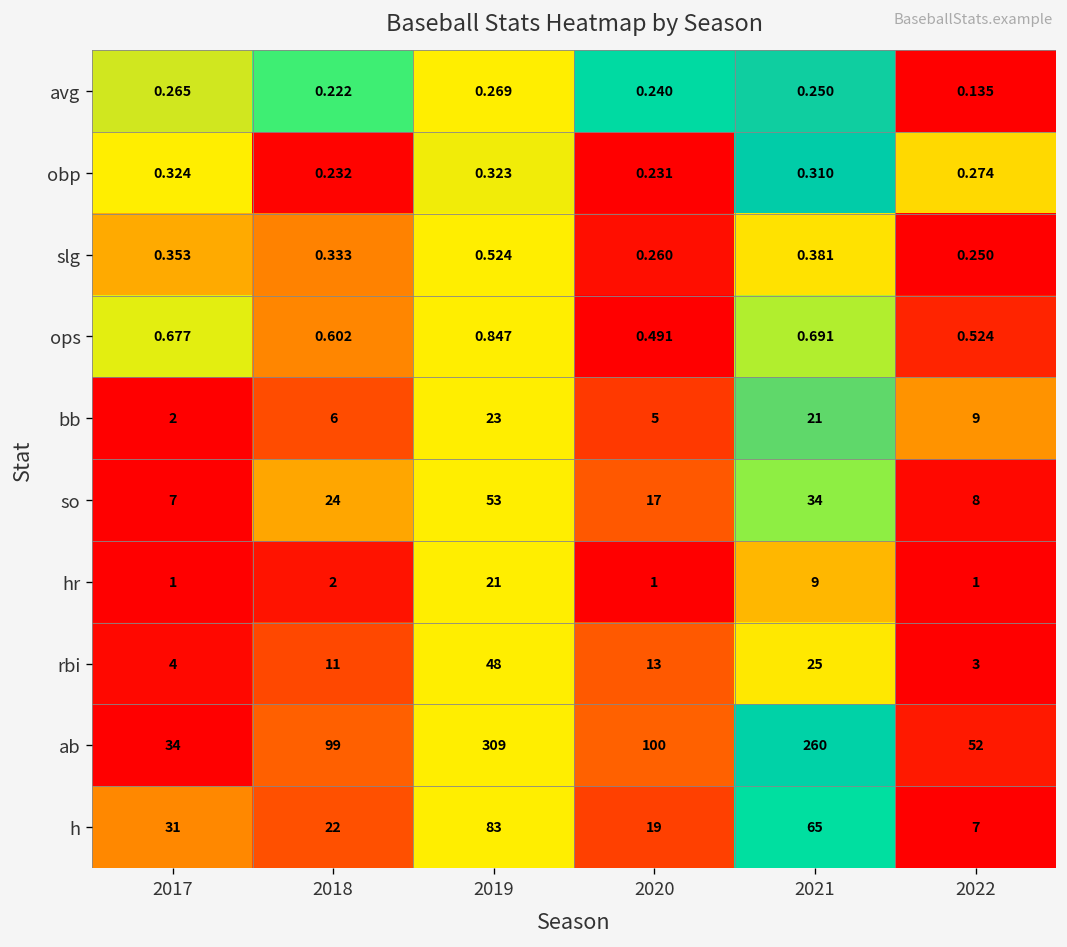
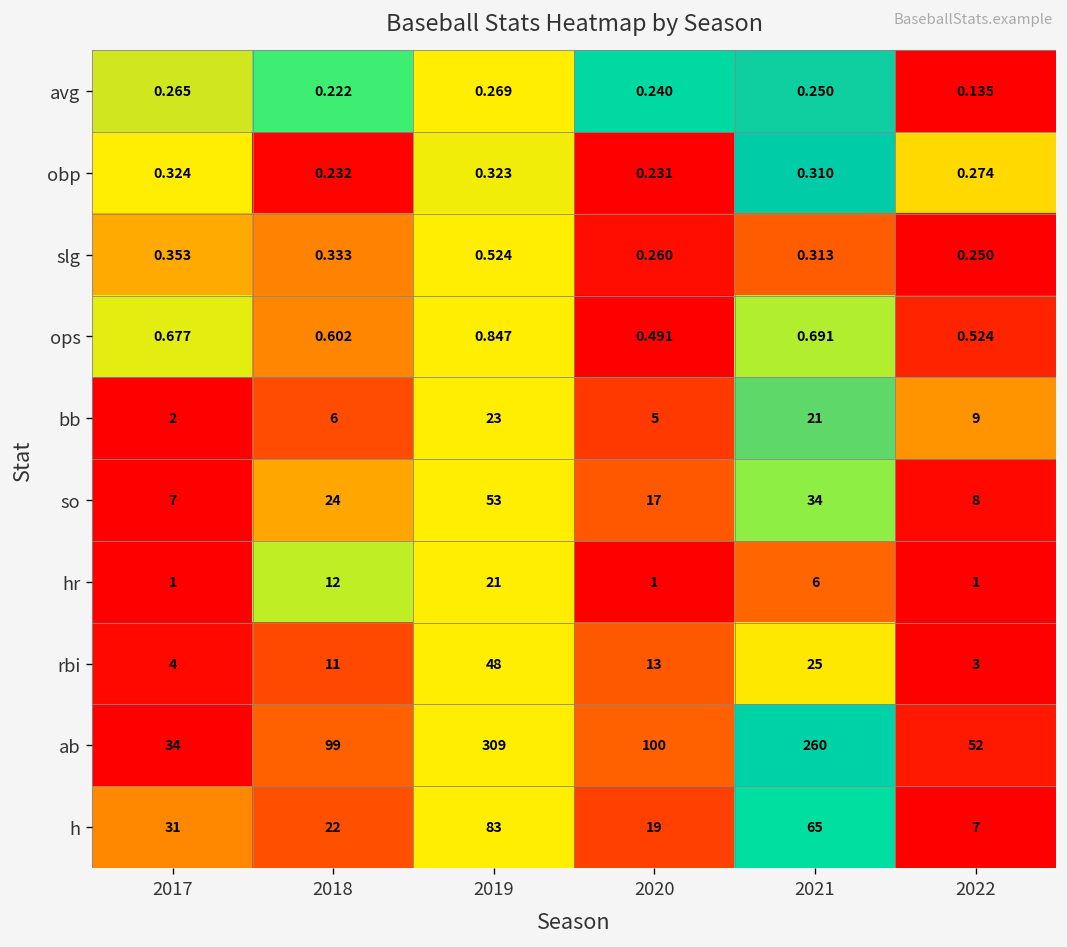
  {
    "avg": {
      "2017": 0.265,
      "2018": 0.222,
      "2019": 0.269,
      "2020": 0.240,
      "2021": 0.250,
      "2022": 0.135
    },
    "obp": {
      "2017": 0.324,
      "2018": 0.232,
      "2019": 0.323,
      "2020": 0.231,
      "2021": 0.310,
      "2022": 0.274
    },
    "slg": {
      "2017": 0.353,
      "2018": 0.333,
      "2019": 0.524,
      "2020": 0.260,
-     "2021": 0.381,
+     "2021": 0.313,
      "2022": 0.250
    },
    "ops": {
      "2017": 0.677,
      "2018": 0.602,
      "2019": 0.847,
      "2020": 0.491,
      "2021": 0.691,
      "2022": 0.524
    },
    "bb": {
      "2017": 2,
      "2018": 6,
      "2019": 23,
      "2020": 5,
      "2021": 21,
      "2022": 9
    },
    "so": {
      "2017": 7,
      "2018": 24,
      "2019": 53,
      "2020": 17,
      "2021": 34,
      "2022": 8
    },
    "hr": {
      "2017": 1,
-     "2018": 2,
+     "2018": 12,
      "2019": 21,
      "2020": 1,
-     "2021": 9,
+     "2021": 6,
      "2022": 1
    },
    "rbi": {
      "2017": 4,
      "2018": 11,
      "2019": 48,
      "2020": 13,
      "2021": 25,
      "2022": 3
    },
    "ab": {
      "2017": 34,
      "2018": 99,
      "2019": 309,
      "2020": 100,
      "2021": 260,
      "2022": 52
    },
    "h": {
      "2017": 31,
      "2018": 22,
      "2019": 83,
      "2020": 19,
      "2021": 65,
      "2022": 7
    }
  }
